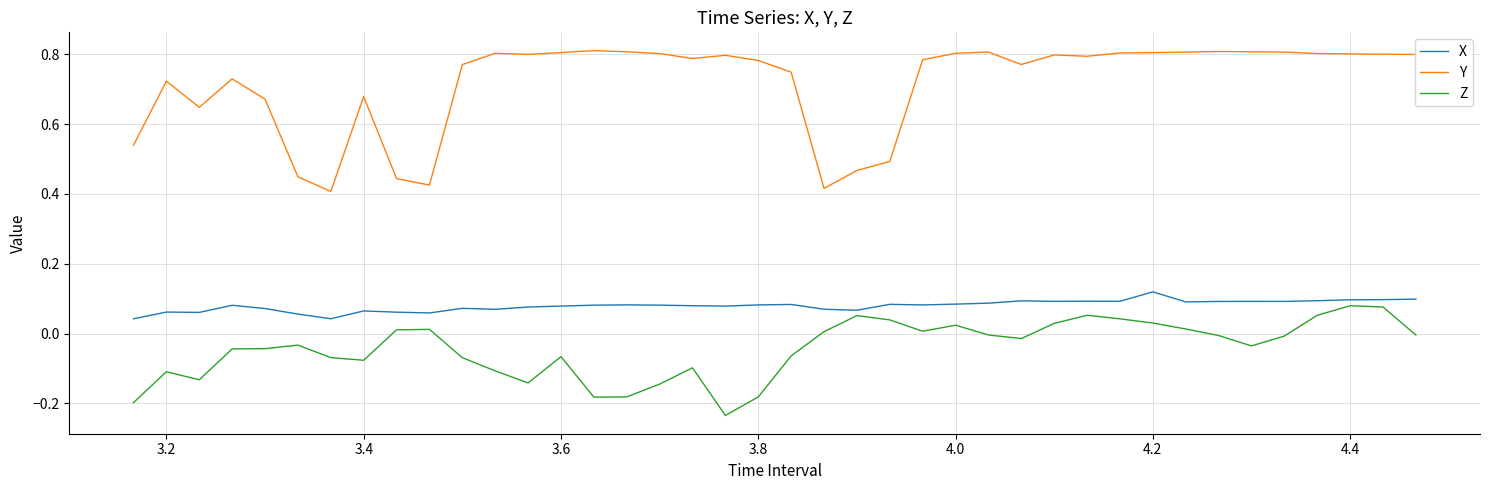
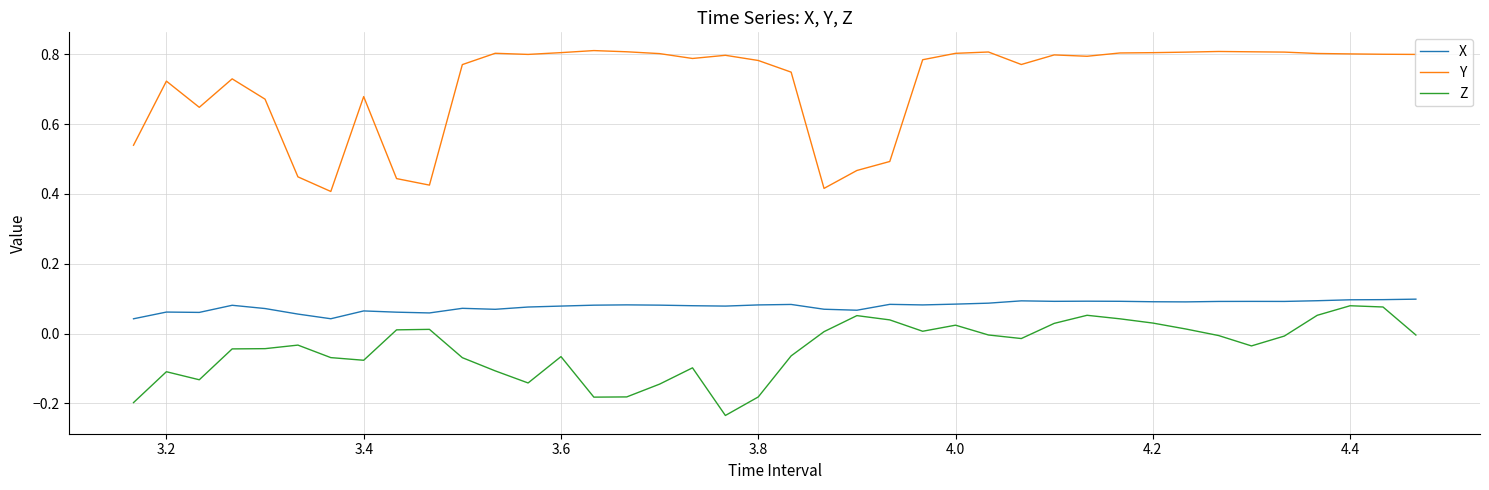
  {
    "X": {
      "3.2": 0.06,
      "3.4": 0.06,
      "3.6": 0.08,
      "3.8": 0.08,
      "4.0": 0.08,
-     "4.2": 0.12,
+     "4.2": 0.09,
      "4.4": 0.10
    },
    "Y": {
      "3.2": 0.72,
      "3.4": 0.68,
      "3.6": 0.80,
      "3.8": 0.78,
      "4.0": 0.80,
      "4.2": 0.80,
      "4.4": 0.80
    },
    "Z": {
      "3.2": -0.11,
      "3.4": -0.08,
      "3.6": -0.07,
      "3.8": -0.18,
      "4.0": 0.02,
      "4.2": 0.03,
      "4.4": 0.08
    }
  }
